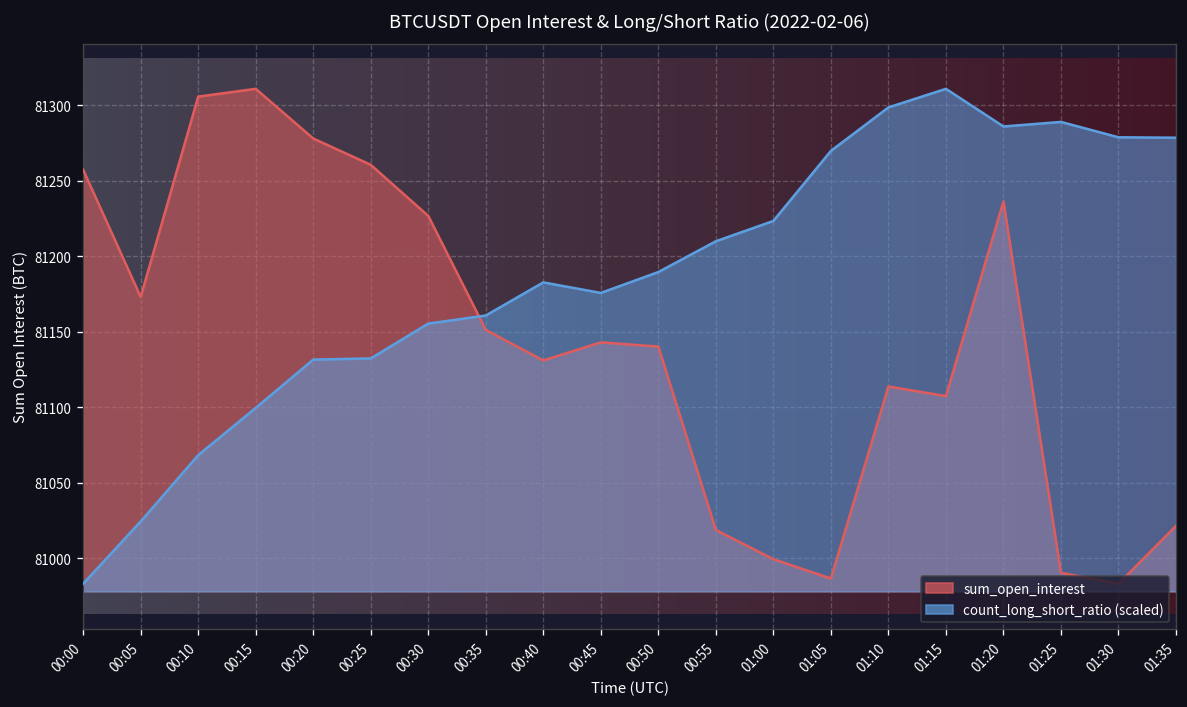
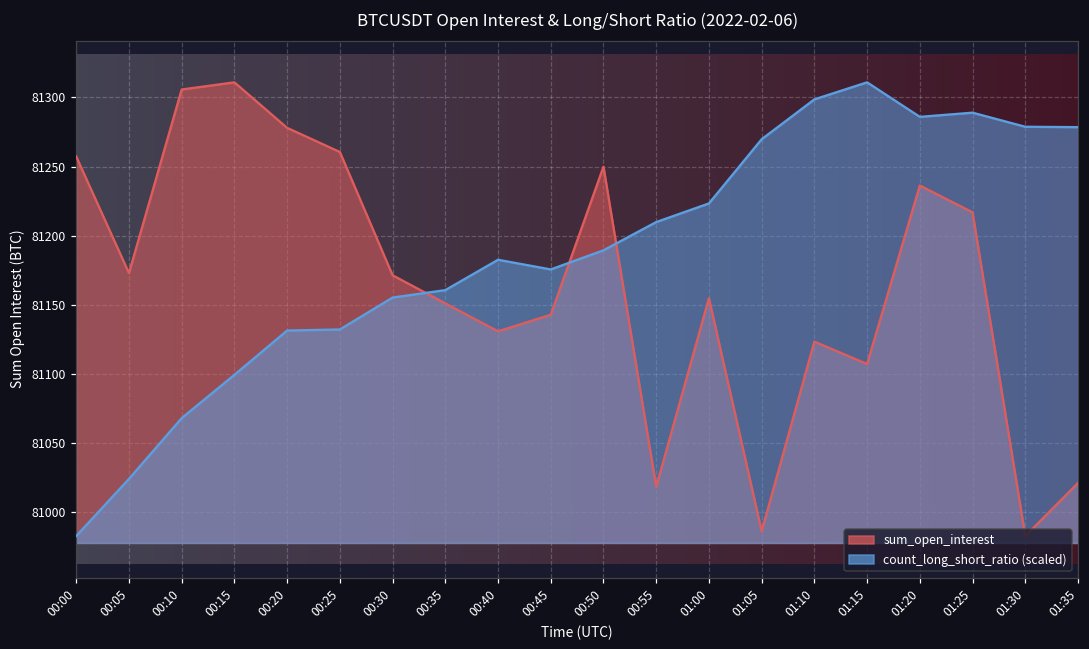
  {
    "sum_open_interest": {
      "00:00": 81257,
      "00:05": 81173,
      "00:10": 81306,
      "00:15": 81311,
      "00:20": 81278,
      "00:25": 81260,
-     "00:30": 81227,
+     "00:30": 81171,
      "00:35": 81151,
      "00:40": 81131,
      "00:45": 81143,
-     "00:50": 81140,
+     "00:50": 81250,
      "00:55": 81019,
-     "01:00": 80999,
+     "01:00": 81155,
      "01:05": 80986,
-     "01:10": 81114,
+     "01:10": 81123,
      "01:15": 81107,
      "01:20": 81236,
-     "01:25": 80990,
+     "01:25": 81217,
      "01:35": 81021
    }
  }
